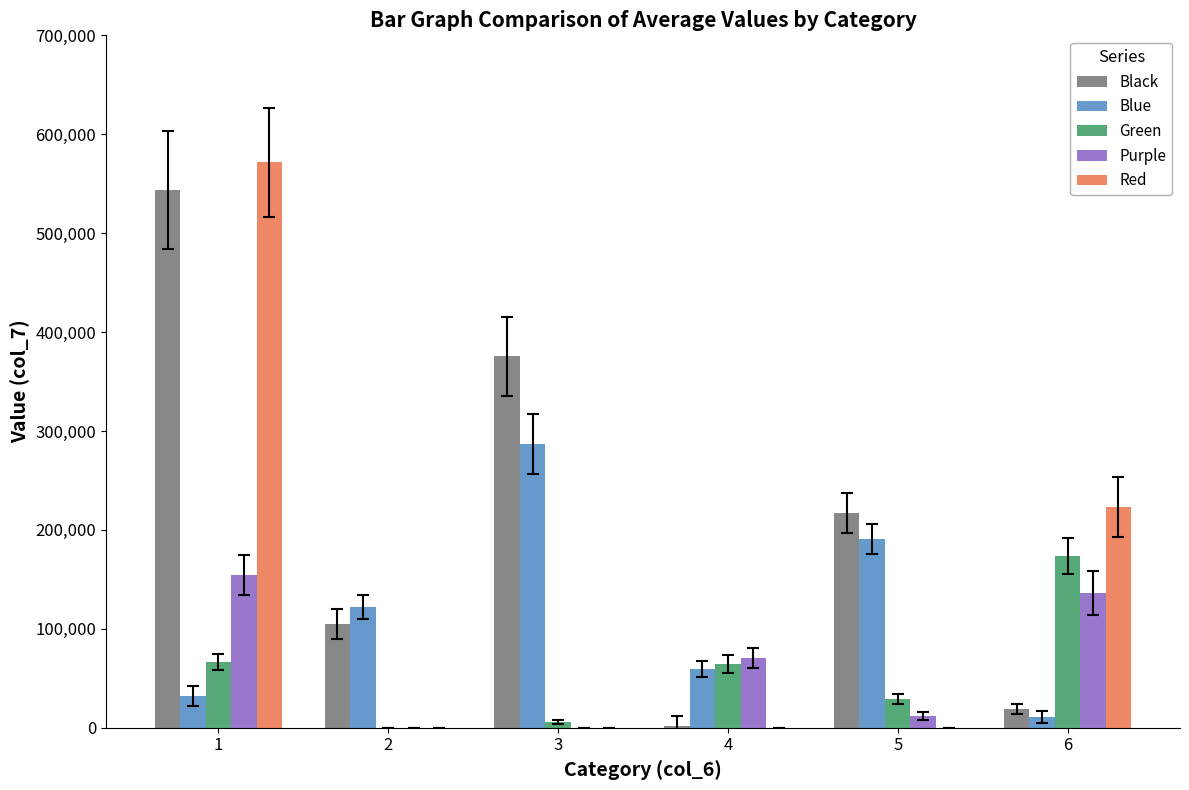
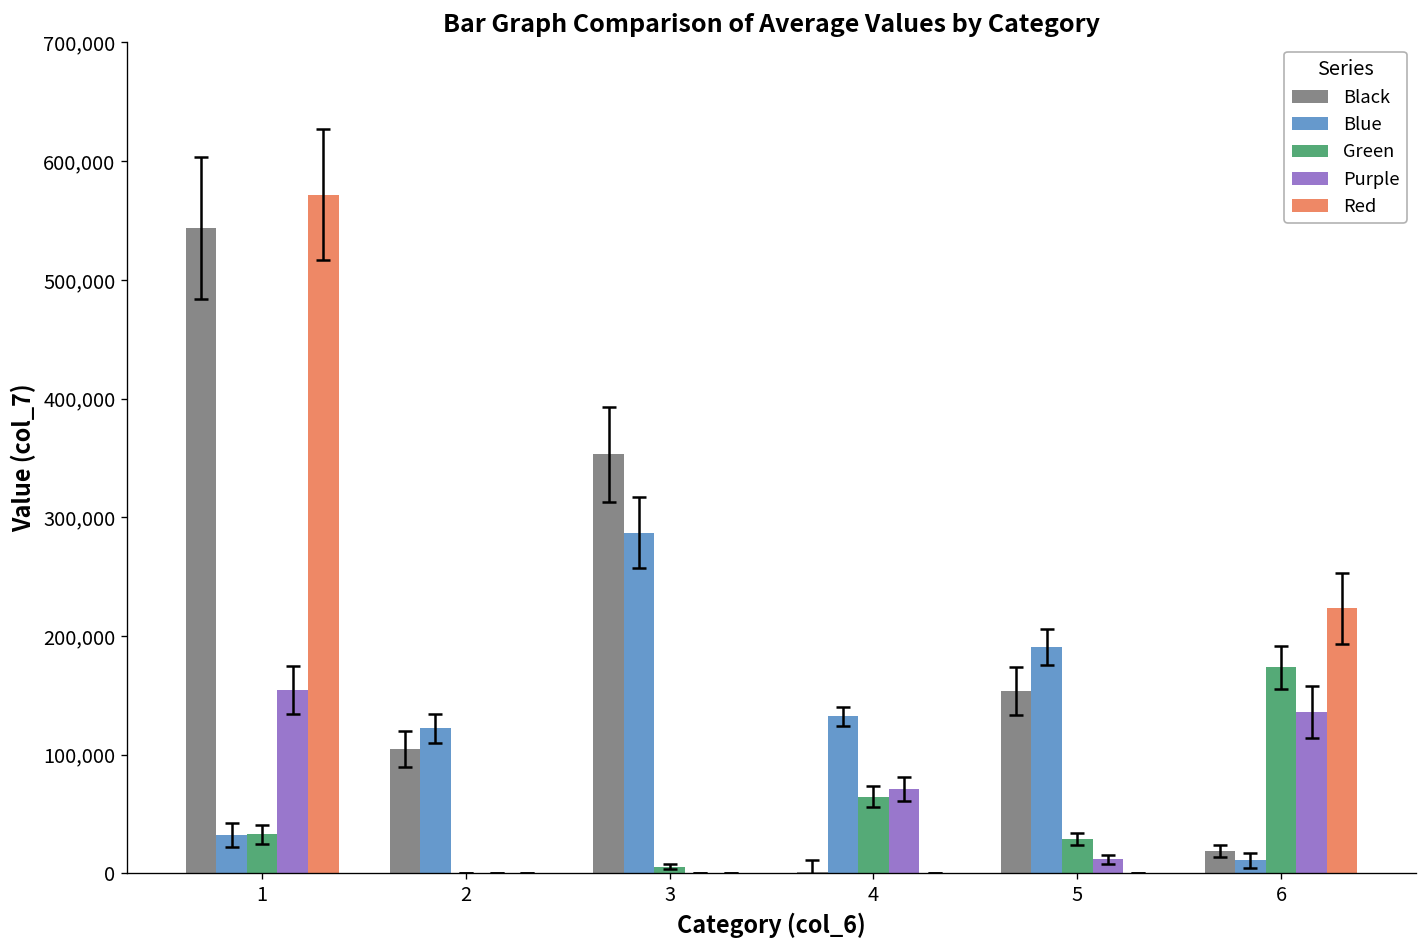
  {
    "Black": {
      "1": "540,000",
      "2": "100,000",
-     "3": "380,000",
-     "5": "220,000",
+     "3": "350,000",
+     "5": "150,000",
      "6": "20,000"
    },
    "Blue": {
      "1": "30,000",
      "2": "120,000",
      "3": "290,000",
-     "4": "60,000",
+     "4": "130,000",
      "5": "190,000",
      "6": "10,000"
    },
    "Green": {
-     "1": "70,000",
+     "1": "30,000",
      "2": "0",
      "3": "10,000",
      "4": "60,000",
      "5": "30,000",
      "6": "170,000"
    },
    "Purple": {
      "1": "150,000",
      "2": "0",
      "3": "0",
      "4": "70,000",
      "5": "10,000",
      "6": "140,000"
    },
    "Red": {
      "1": "570,000",
      "2": "0",
      "3": "0",
      "4": "0",
      "5": "0",
      "6": "220,000"
    }
  }
